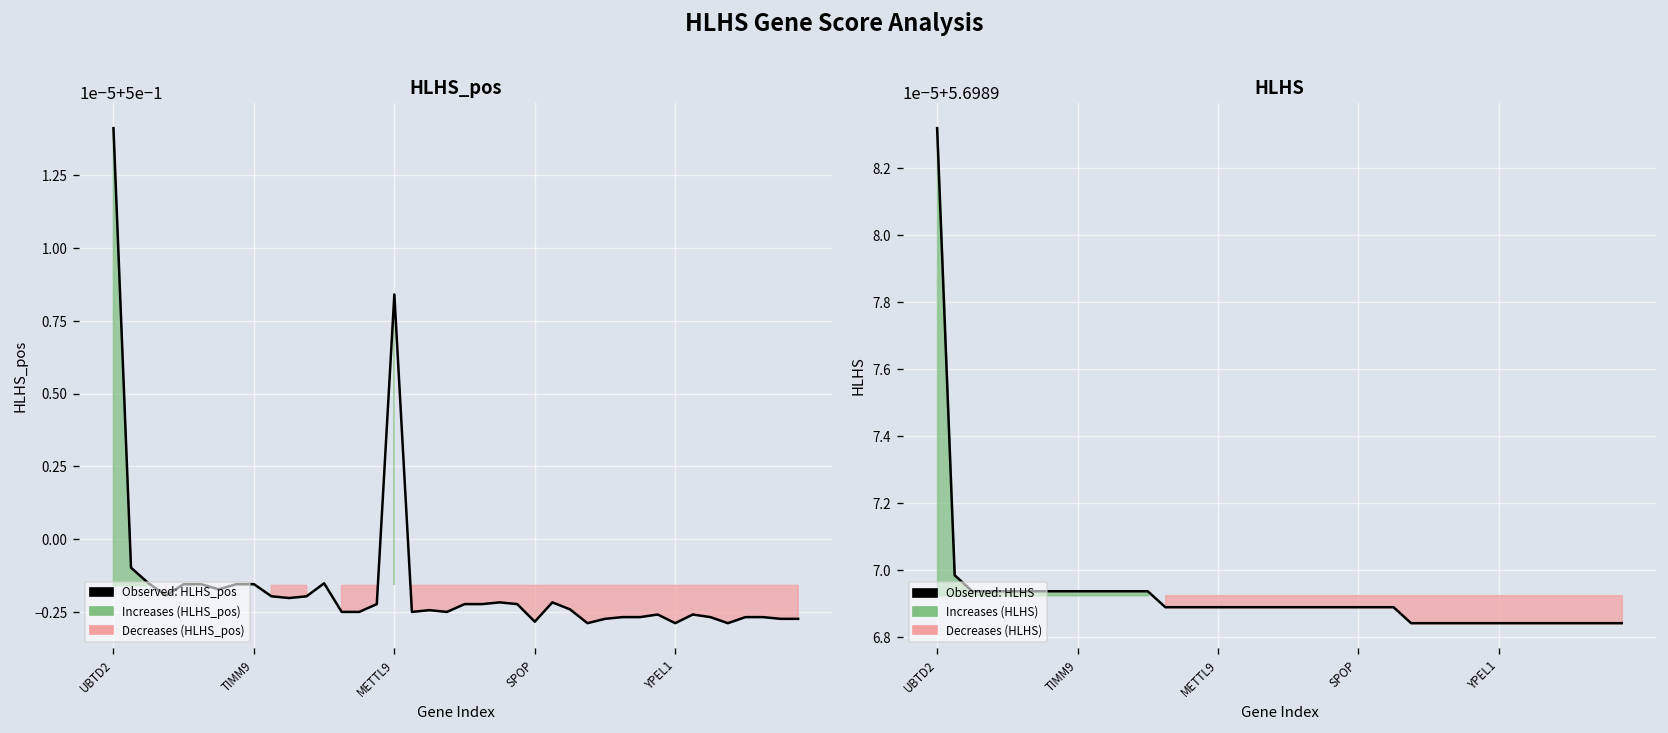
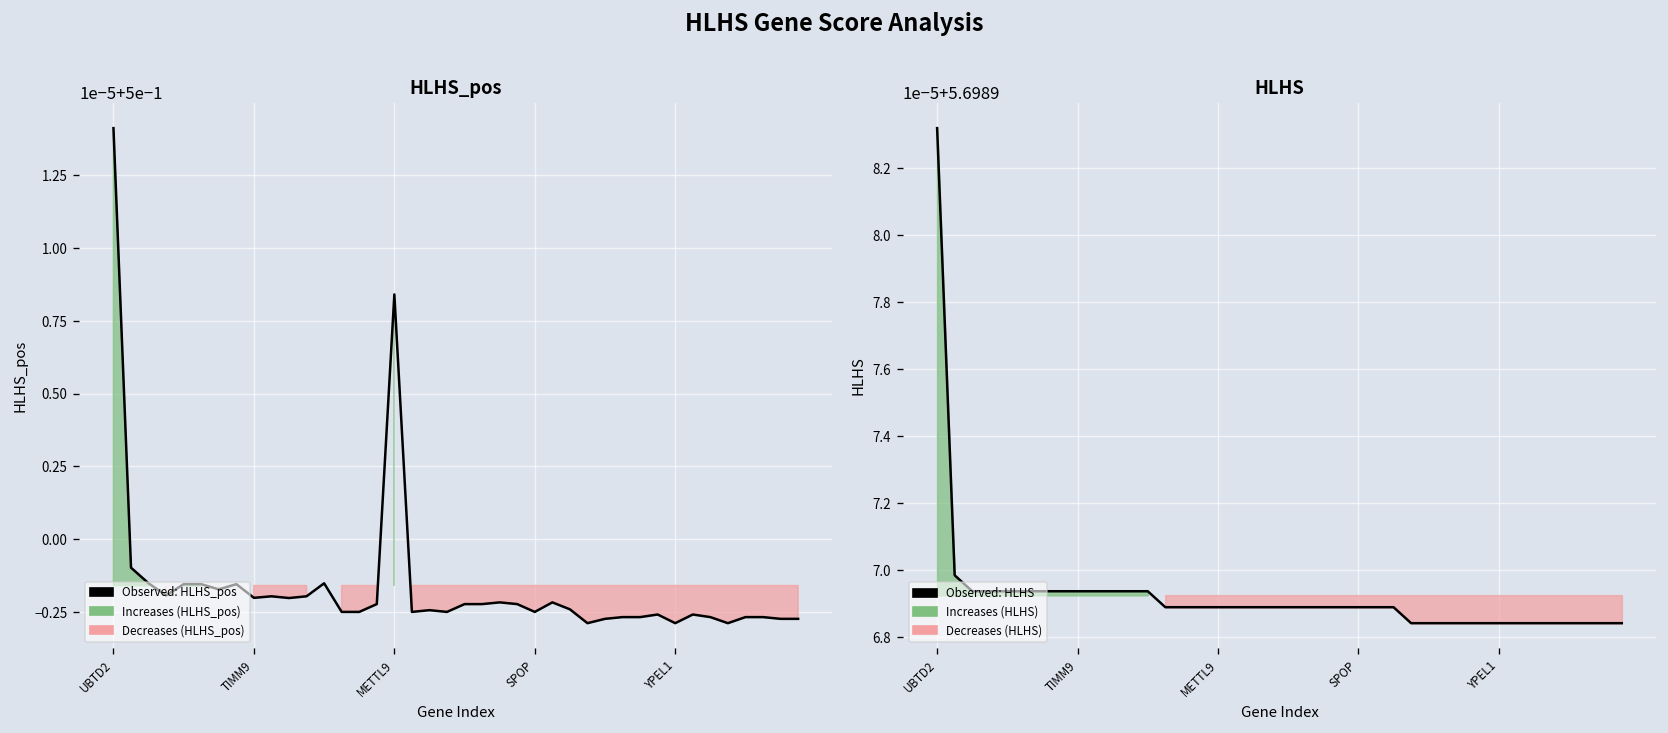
  {
    "HLHS_pos": {
      "UBTD2": 0.5000141,
-     "TIMM9": 0.4999985,
+     "TIMM9": 0.4999980,
      "METTL9": 0.5000084,
-     "SPOP": 0.4999972,
+     "SPOP": 0.4999975,
      "YPEL1": 0.4999971
    },
    "HLHS": {
      "Decreases (HLHS)": {
        "METTL9": 0.0000004,
        "SPOP": 0.0000004,
        "YPEL1": 0.0000008
      }
    }
  }
